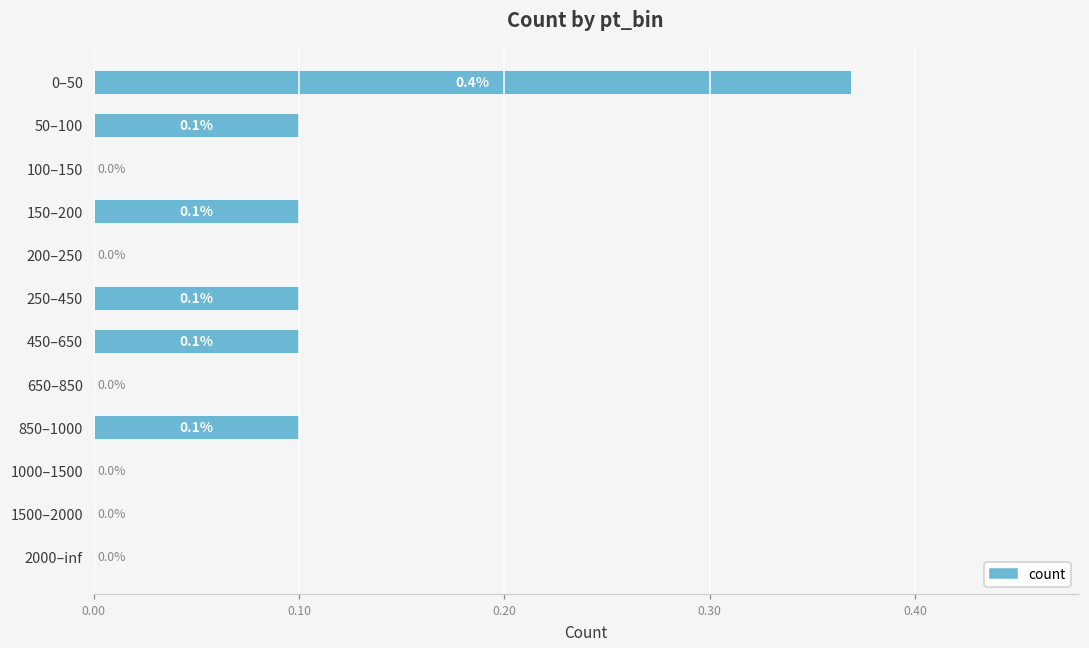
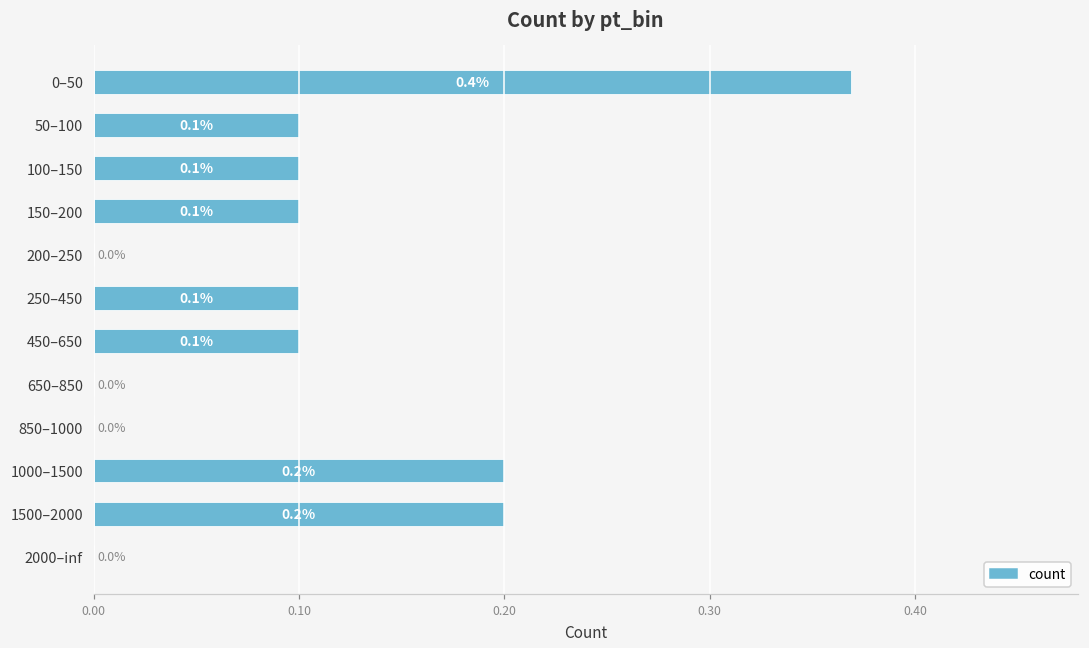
  {
    "0–50": "0.4%",
    "50–100": "0.1%",
-   "100–150": "0.0%",
+   "100–150": "0.1%",
    "150–200": "0.1%",
    "200–250": "0.0%",
    "250–450": "0.1%",
    "450–650": "0.1%",
    "650–850": "0.0%",
-   "850–1000": "0.1%",
-   "1000–1500": "0.0%",
-   "1500–2000": "0.0%",
+   "850–1000": "0.0%",
+   "1000–1500": "0.2%",
+   "1500–2000": "0.2%",
    "2000–inf": "0.0%"
  }
